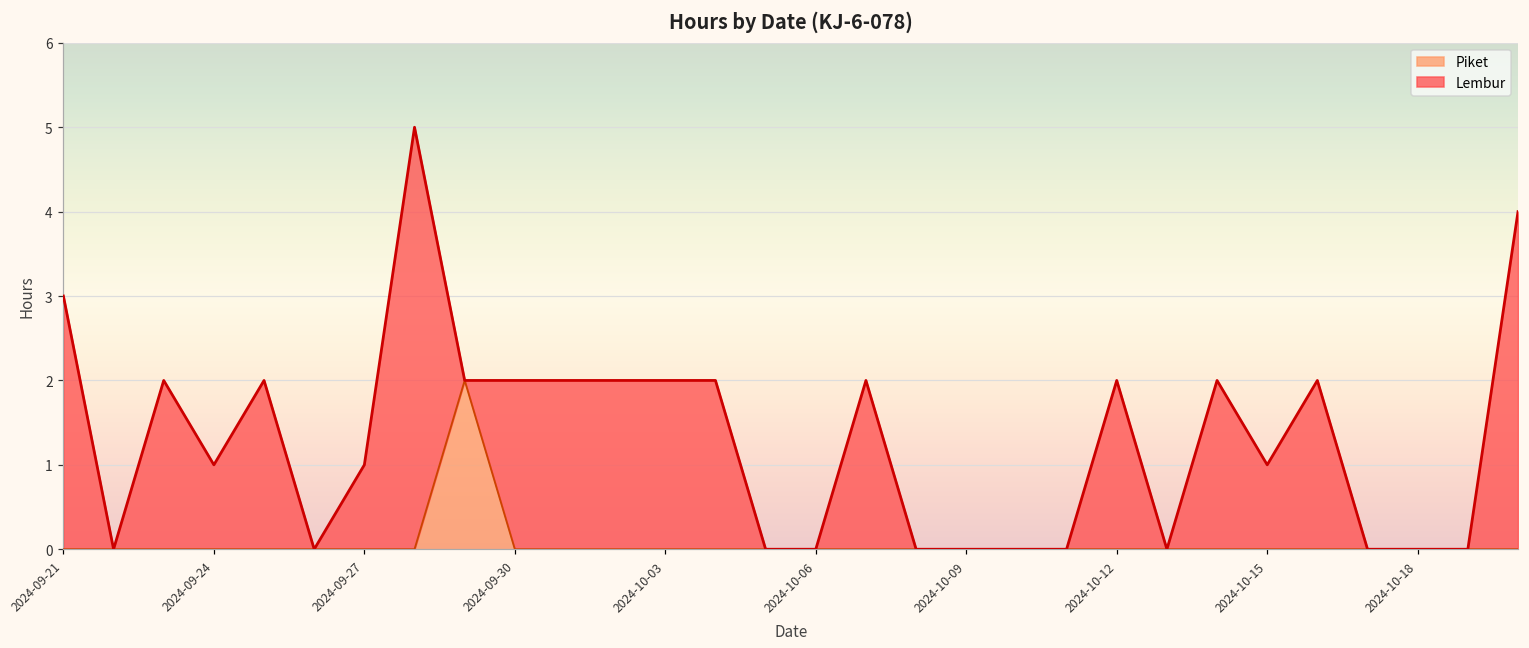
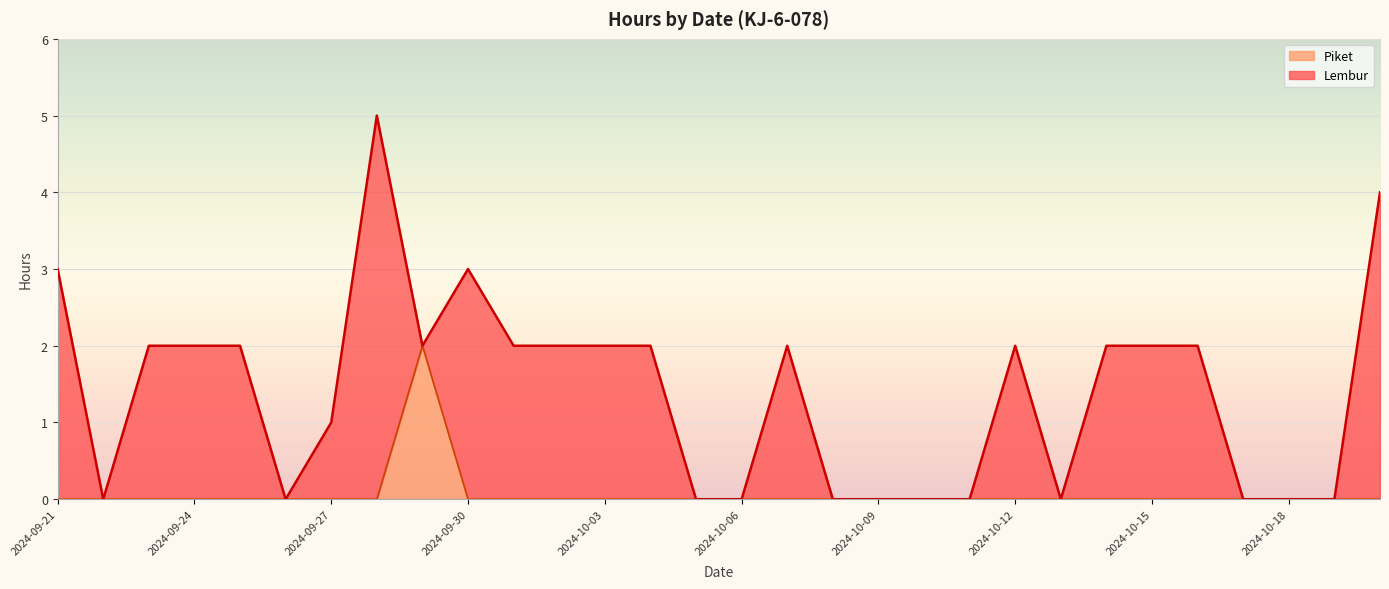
  {
    "Piket": {
      "2024-09-21": 0,
      "2024-09-24": 0,
      "2024-09-27": 0,
      "2024-09-30": 0,
      "2024-10-03": 0,
      "2024-10-12": 0,
      "2024-10-15": 0
    },
    "Lembur": {
      "2024-09-21": 3,
-     "2024-09-24": 1,
+     "2024-09-24": 2,
      "2024-09-27": 1,
-     "2024-09-30": 2,
+     "2024-09-30": 3,
      "2024-10-03": 2,
      "2024-10-12": 2,
-     "2024-10-15": 1
+     "2024-10-15": 2
    }
  }
